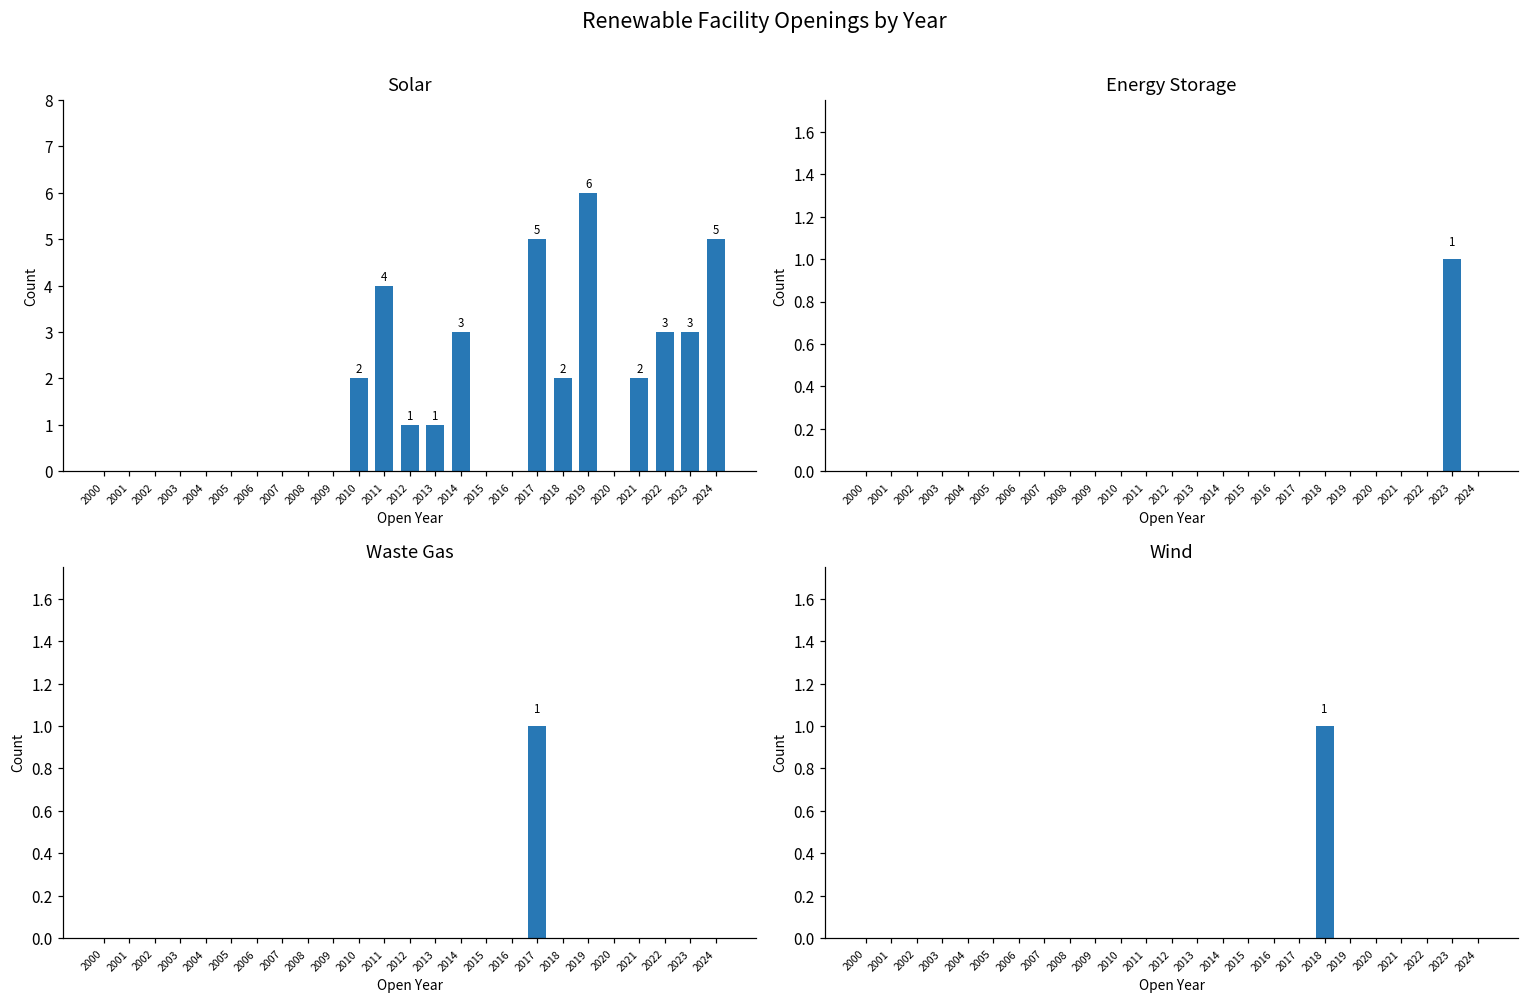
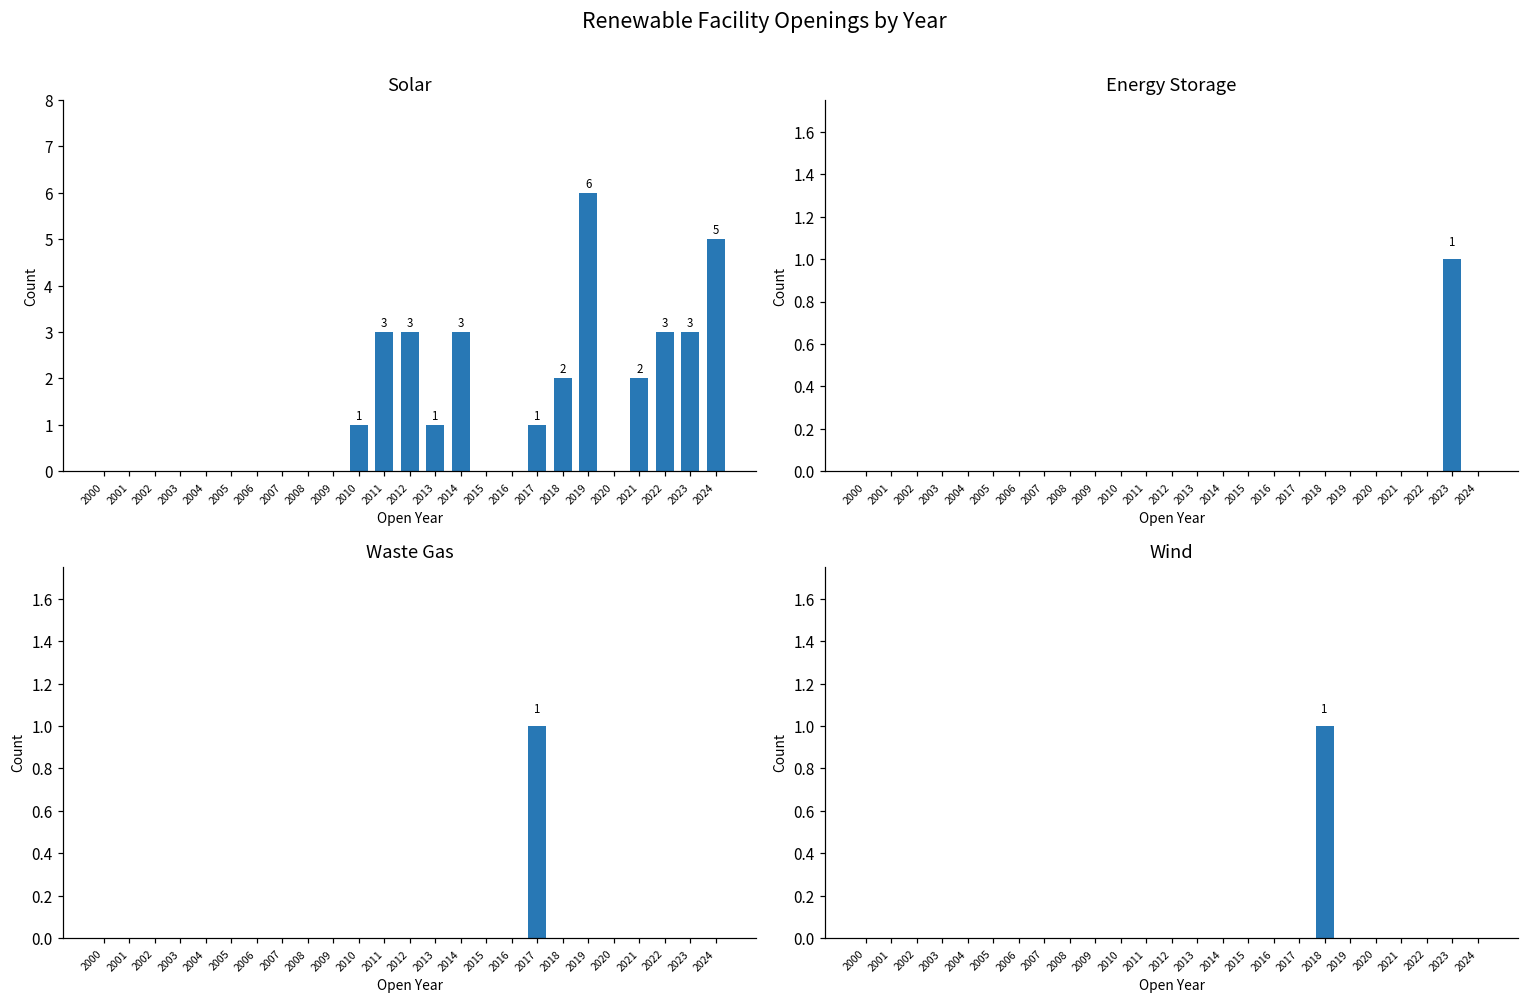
  {
    "Solar": {
-     "2010": 2,
-     "2011": 4,
-     "2012": 1,
+     "2010": 1,
+     "2011": 3,
+     "2012": 3,
      "2013": 1,
      "2014": 3,
-     "2017": 5,
+     "2017": 1,
      "2018": 2,
      "2019": 6,
      "2021": 2,
      "2022": 3,
      "2023": 3,
      "2024": 5
    },
    "Energy Storage": {
      "2023": 1
    },
    "Waste Gas": {
      "2017": 1
    },
    "Wind": {
      "2018": 1
    }
  }
